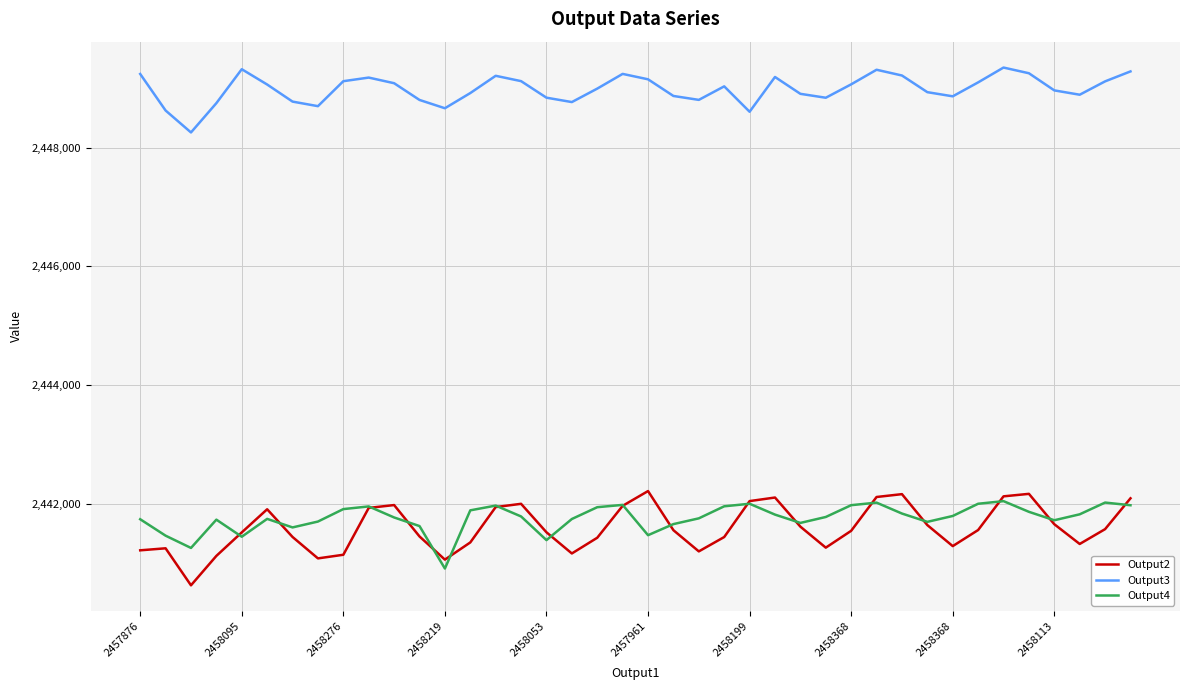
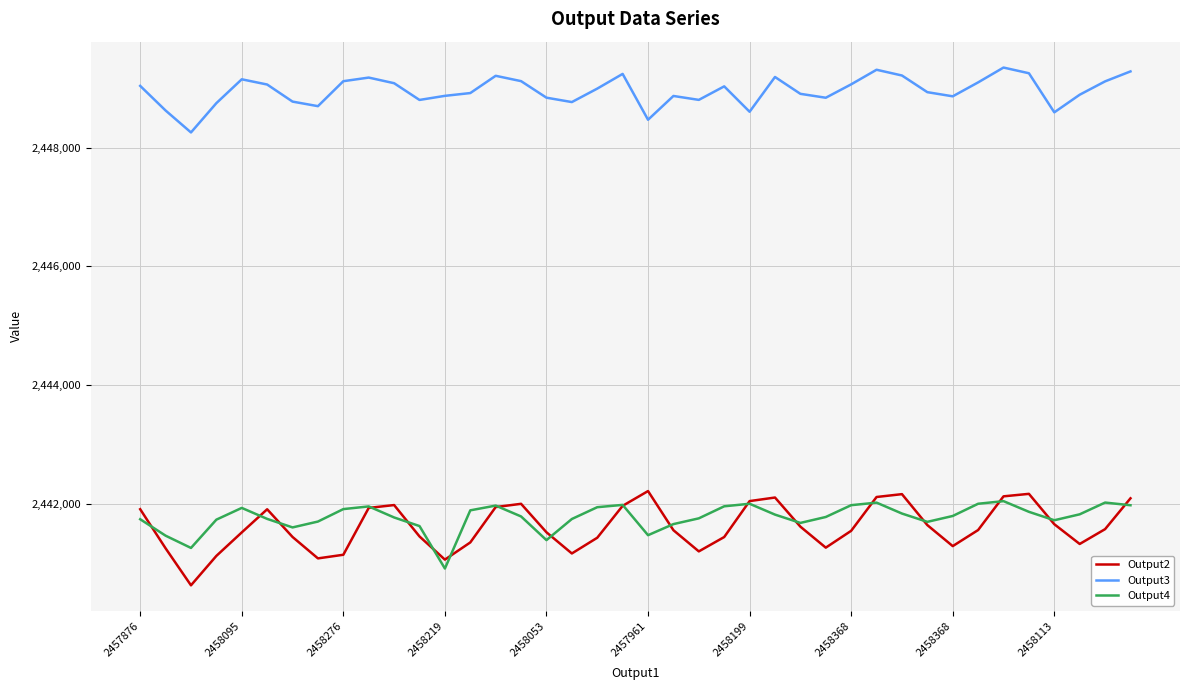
  {
    "Output2": {
-     "2457876": "2,441,200",
+     "2457876": "2,441,900",
      "2458095": "2,441,500",
      "2458276": "2,441,100",
      "2458219": "2,441,100",
      "2458053": "2,441,500",
      "2457961": "2,442,200",
      "2458199": "2,442,000",
      "2458113": "2,441,700"
    },
    "Output3": {
-     "2457876": "2,449,200",
-     "2458095": "2,449,300",
+     "2457876": "2,449,000",
+     "2458095": "2,449,200",
      "2458276": "2,449,100",
-     "2458219": "2,448,700",
+     "2458219": "2,448,900",
      "2458053": "2,448,800",
-     "2457961": "2,449,200",
+     "2457961": "2,448,500",
      "2458199": "2,448,600",
-     "2458113": "2,449,000"
+     "2458113": "2,448,600"
    },
    "Output4": {
      "2457876": "2,441,700",
-     "2458095": "2,441,400",
+     "2458095": "2,441,900",
      "2458276": "2,441,900",
      "2458219": "2,440,900",
      "2458053": "2,441,400",
      "2457961": "2,441,500",
      "2458199": "2,442,000",
      "2458113": "2,441,700"
    }
  }
